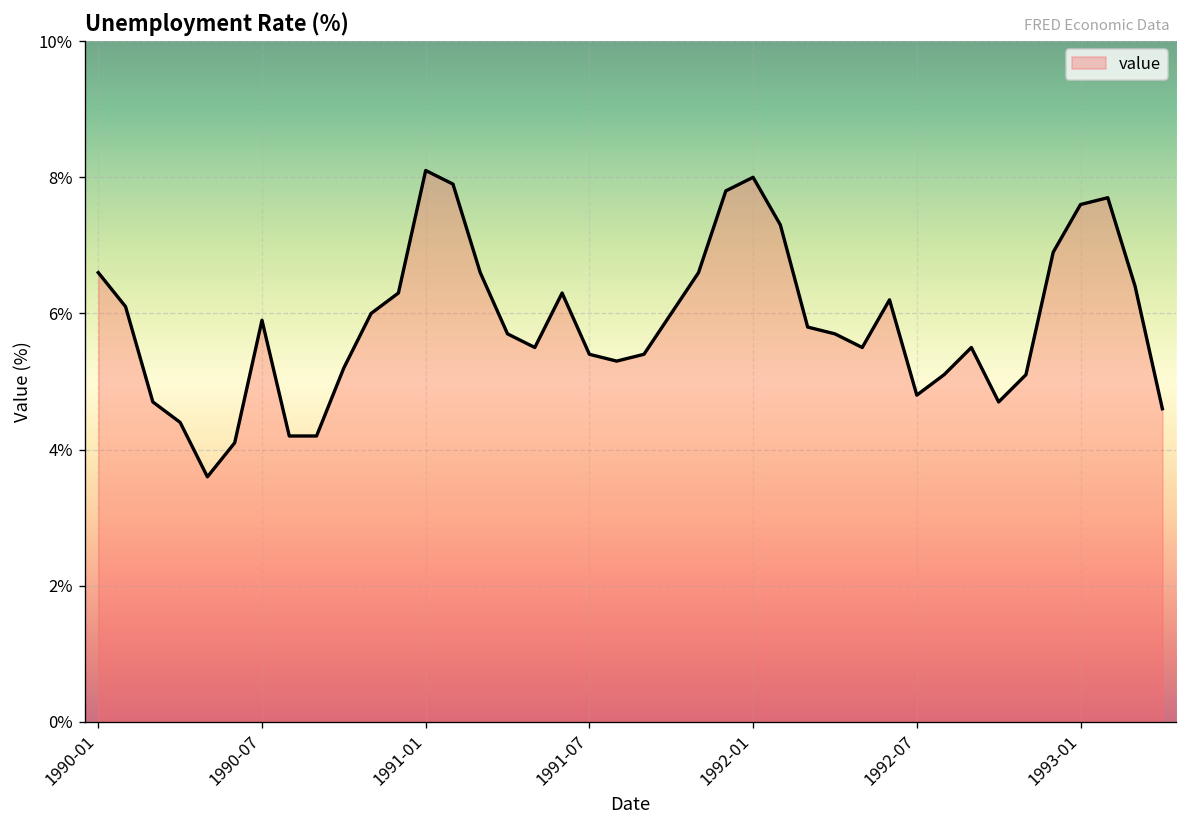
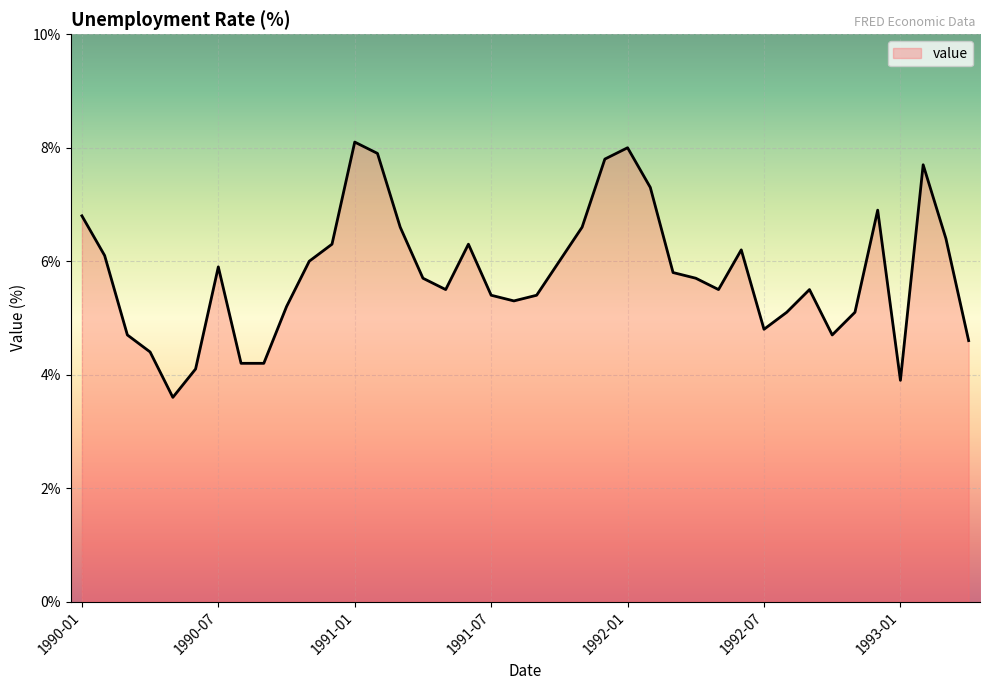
  {
-   "1990-01": "6.6%",
+   "1990-01": "6.8%",
    "1990-07": "5.9%",
    "1991-01": "8.1%",
    "1991-07": "5.4%",
    "1992-01": "8.0%",
    "1992-07": "4.8%",
-   "1993-01": "7.6%"
+   "1993-01": "3.9%"
  }
